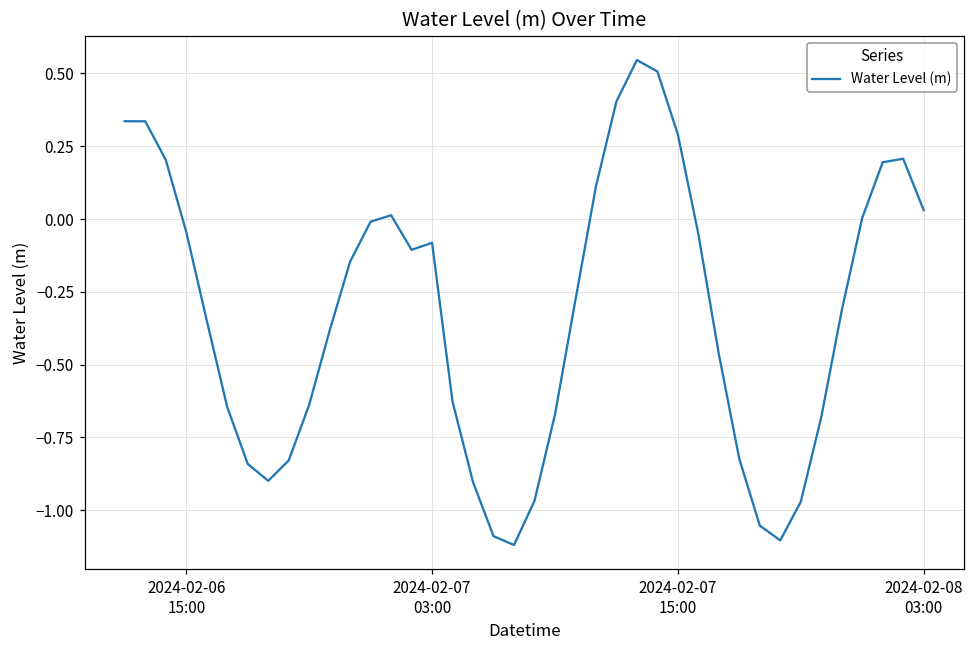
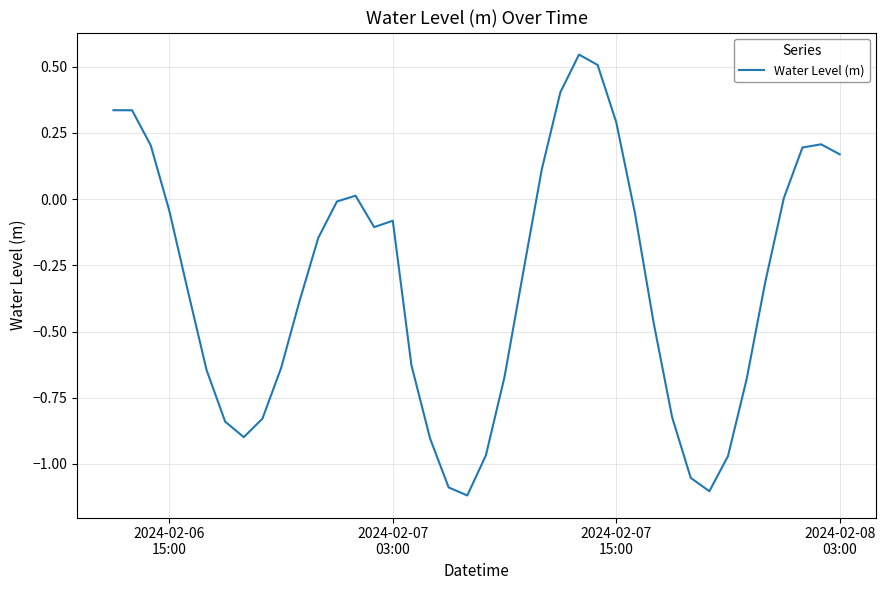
  {
    "2024-02-06 15:00": -0.04,
    "2024-02-07 03:00": -0.08,
    "2024-02-07 15:00": 0.29,
-   "2024-02-08 03:00": 0.03
+   "2024-02-08 03:00": 0.17
  }
